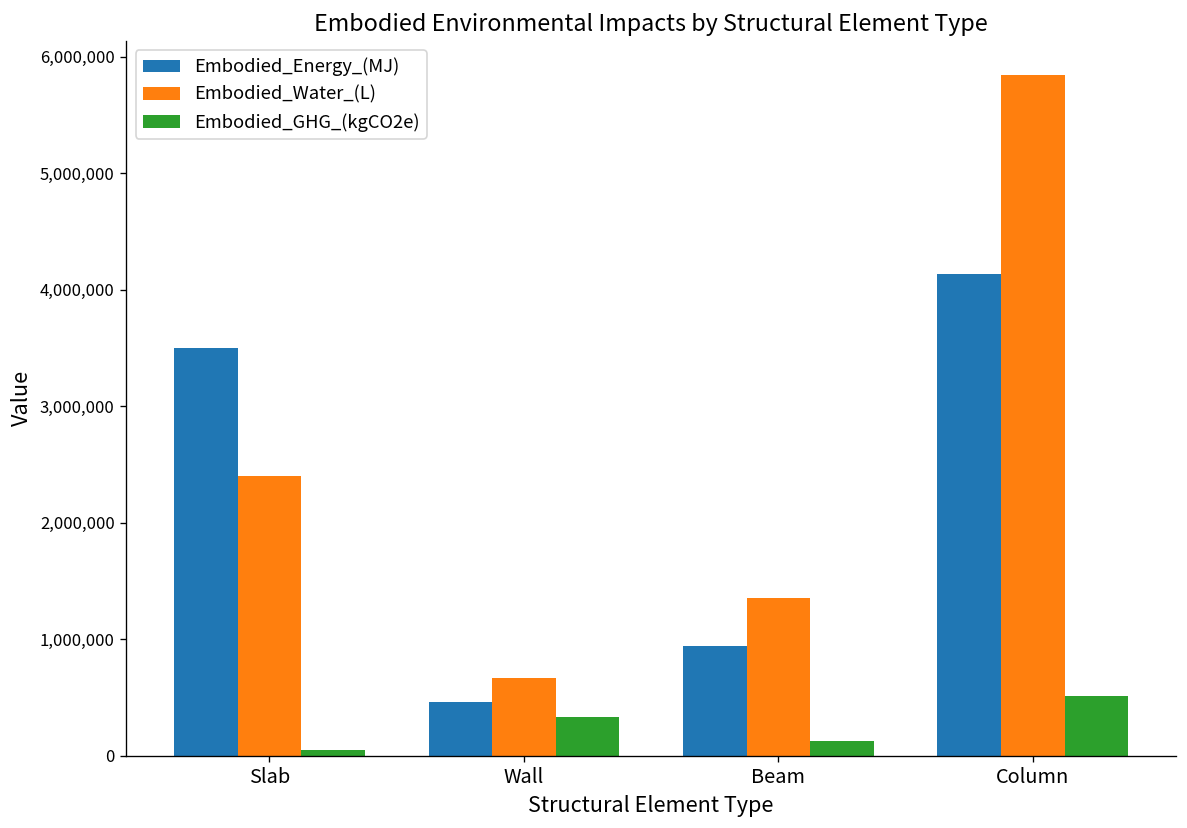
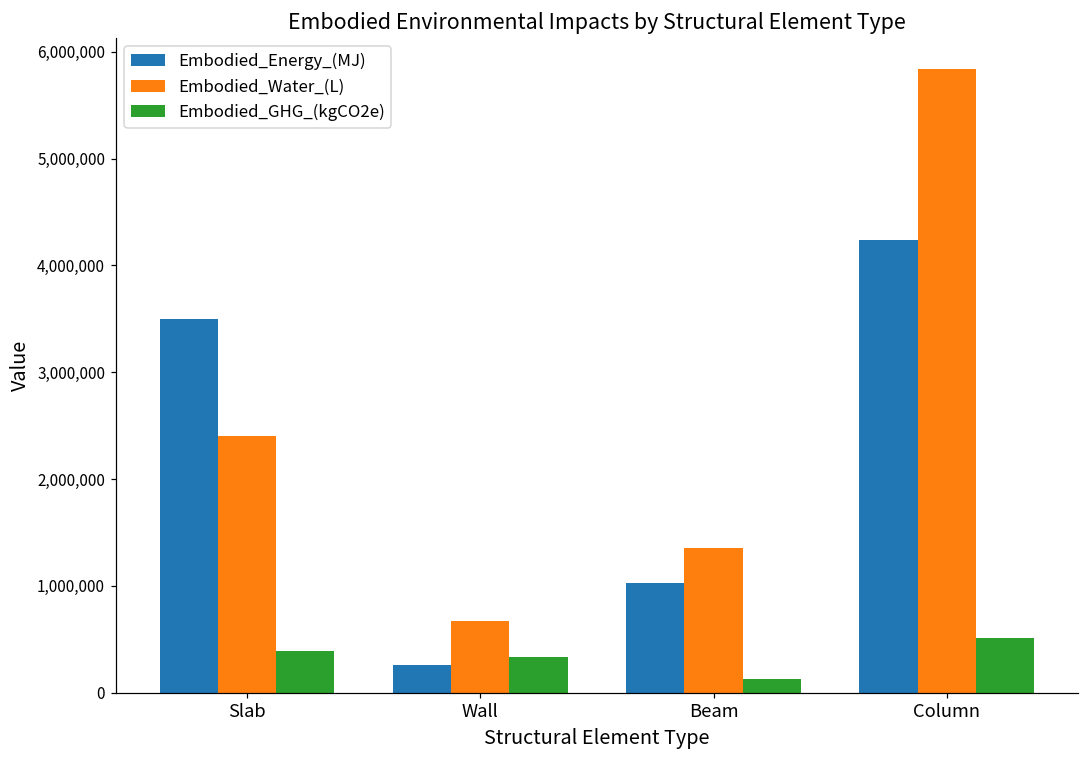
  {
    "Embodied_Energy_(MJ)": {
      "Slab": "3,500,000",
-     "Wall": "500,000",
-     "Beam": "900,000",
-     "Column": "4,100,000"
+     "Wall": "300,000",
+     "Beam": "1,000,000",
+     "Column": "4,200,000"
    },
    "Embodied_Water_(L)": {
      "Slab": "2,400,000",
      "Wall": "700,000",
      "Beam": "1,400,000",
      "Column": "5,800,000"
    },
    "Embodied_GHG_(kgCO2e)": {
-     "Slab": "100,000",
+     "Slab": "400,000",
      "Wall": "300,000",
      "Beam": "100,000",
      "Column": "500,000"
    }
  }
